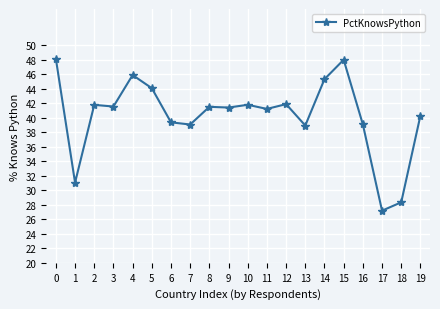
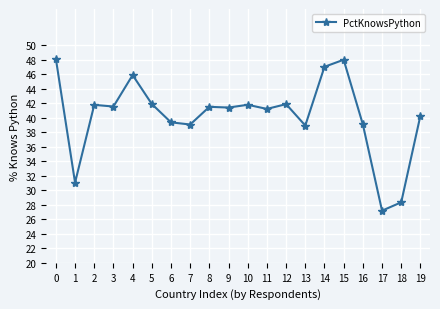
  {
    "0": 48,
    "1": 31,
    "2": 42,
    "3": 42,
    "4": 46,
-   "5": 44,
+   "5": 42,
    "6": 39,
    "7": 39,
    "8": 42,
    "9": 41,
    "10": 42,
    "11": 41,
    "12": 42,
    "13": 39,
-   "14": 45,
+   "14": 47,
    "15": 48,
    "16": 39,
    "17": 27,
    "18": 28,
    "19": 40
  }
